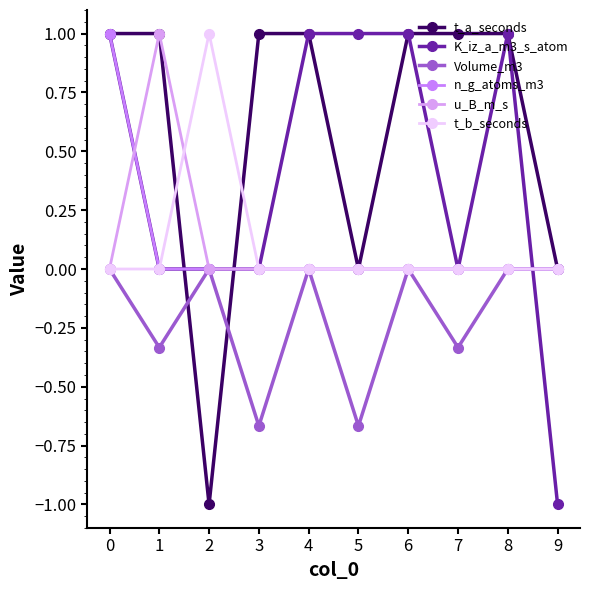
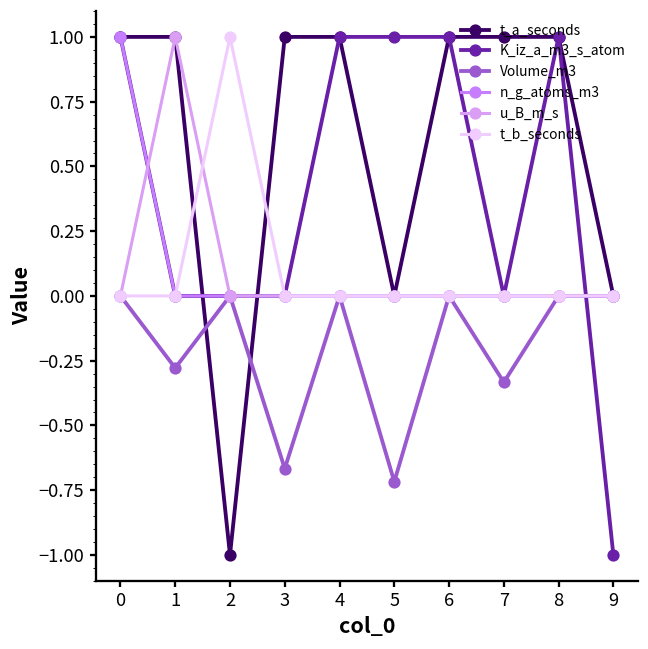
  {
    "t_a_seconds": {
      "2": -1.00,
      "3": 1.00,
      "7": 1.00
    },
    "K_iz_a_m3_s_atom": {
      "5": 1.00,
      "9": -1.00
    },
    "Volume_m3": {
-     "1": -0.33,
+     "1": -0.28,
      "3": -0.67,
-     "5": -0.67,
+     "5": -0.72,
      "7": -0.33
    }
  }
